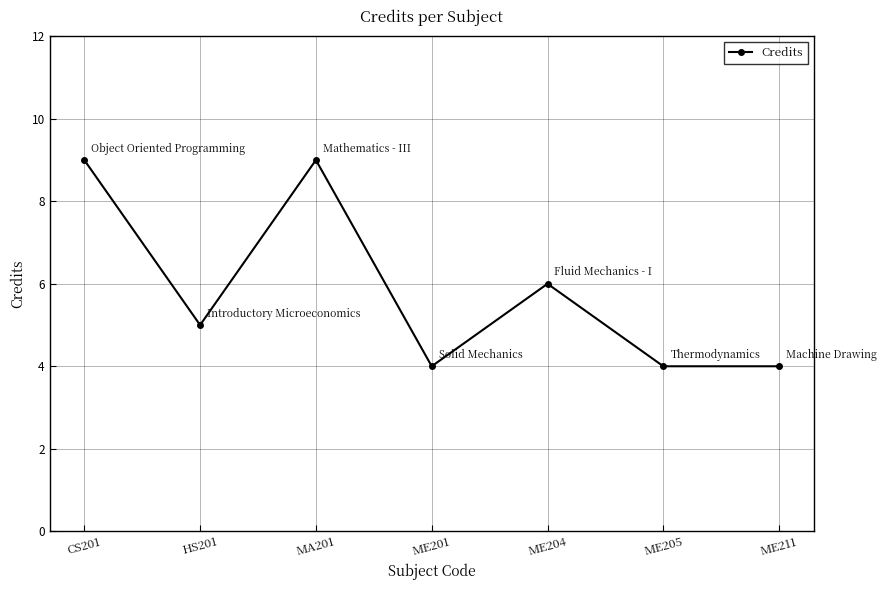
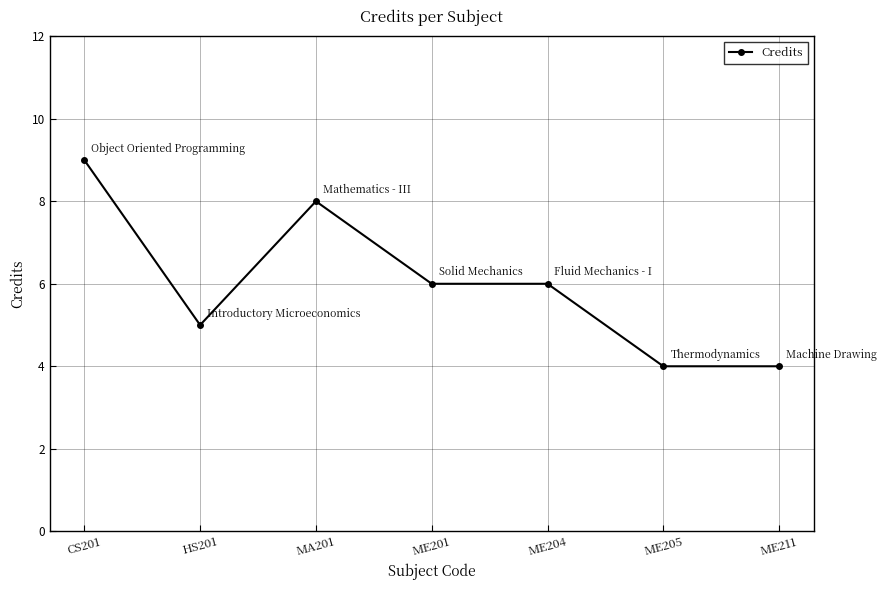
  {
    "CS201": 9,
    "HS201": 5,
-   "MA201": 9,
-   "ME201": 4,
+   "MA201": 8,
+   "ME201": 6,
    "ME204": 6,
    "ME205": 4,
    "ME211": 4
  }
